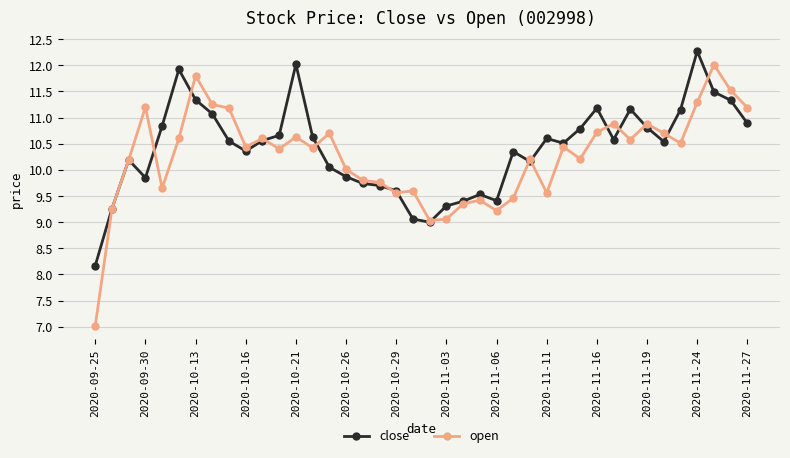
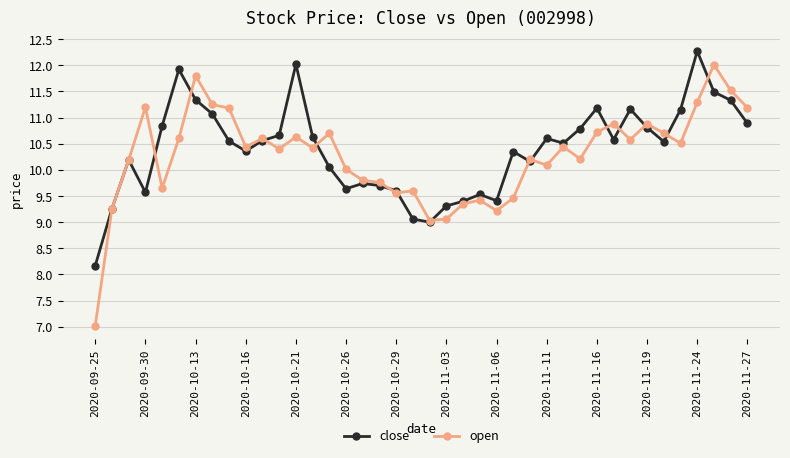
  {
    "close": {
      "2020-09-25": 8.2,
-     "2020-09-30": 9.9,
+     "2020-09-30": 9.6,
      "2020-10-13": 11.3,
      "2020-10-16": 10.4,
      "2020-10-21": 12.0,
-     "2020-10-26": 9.9,
+     "2020-10-26": 9.6,
      "2020-11-03": 9.3,
      "2020-11-06": 9.4,
      "2020-11-11": 10.6,
      "2020-11-16": 11.2,
      "2020-11-19": 10.8,
      "2020-11-24": 12.3,
      "2020-11-27": 10.9
    },
    "open": {
      "2020-09-25": 7.0,
      "2020-09-30": 11.2,
      "2020-10-13": 11.8,
      "2020-10-16": 10.4,
      "2020-10-21": 10.6,
      "2020-10-26": 10.0,
      "2020-11-03": 9.1,
      "2020-11-06": 9.2,
-     "2020-11-11": 9.6,
+     "2020-11-11": 10.1,
      "2020-11-16": 10.7,
      "2020-11-19": 10.9,
      "2020-11-24": 11.3,
      "2020-11-27": 11.2
    }
  }
